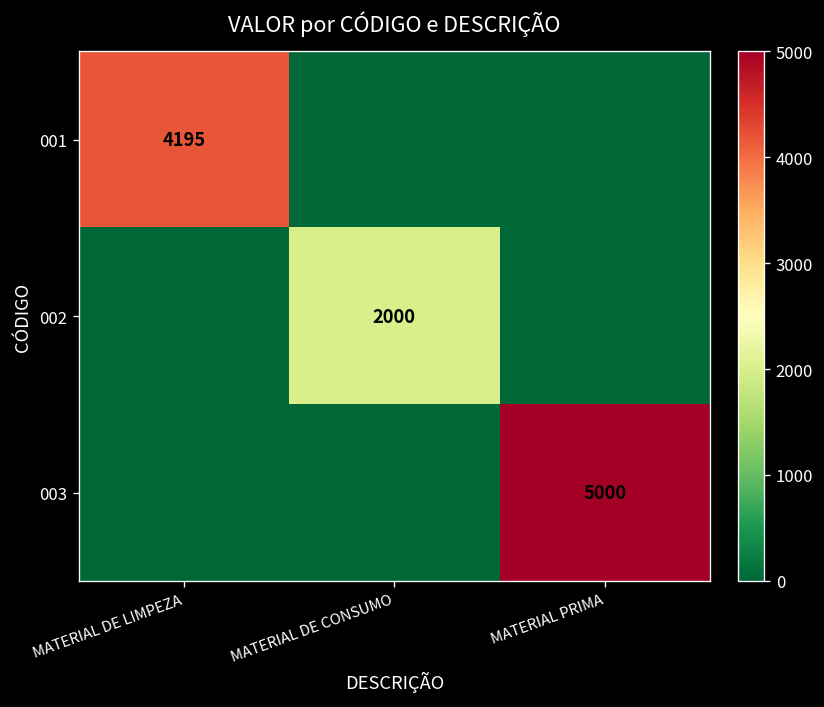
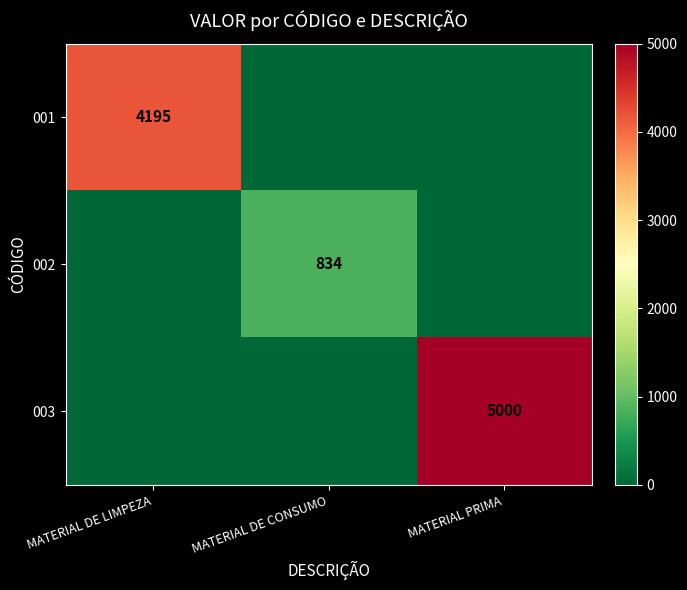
  {
    "001": {
      "MATERIAL DE LIMPEZA": 4195
    },
    "002": {
-     "MATERIAL DE CONSUMO": 2000
+     "MATERIAL DE CONSUMO": 834
    },
    "003": {
      "MATERIAL PRIMA": 5000
    }
  }
